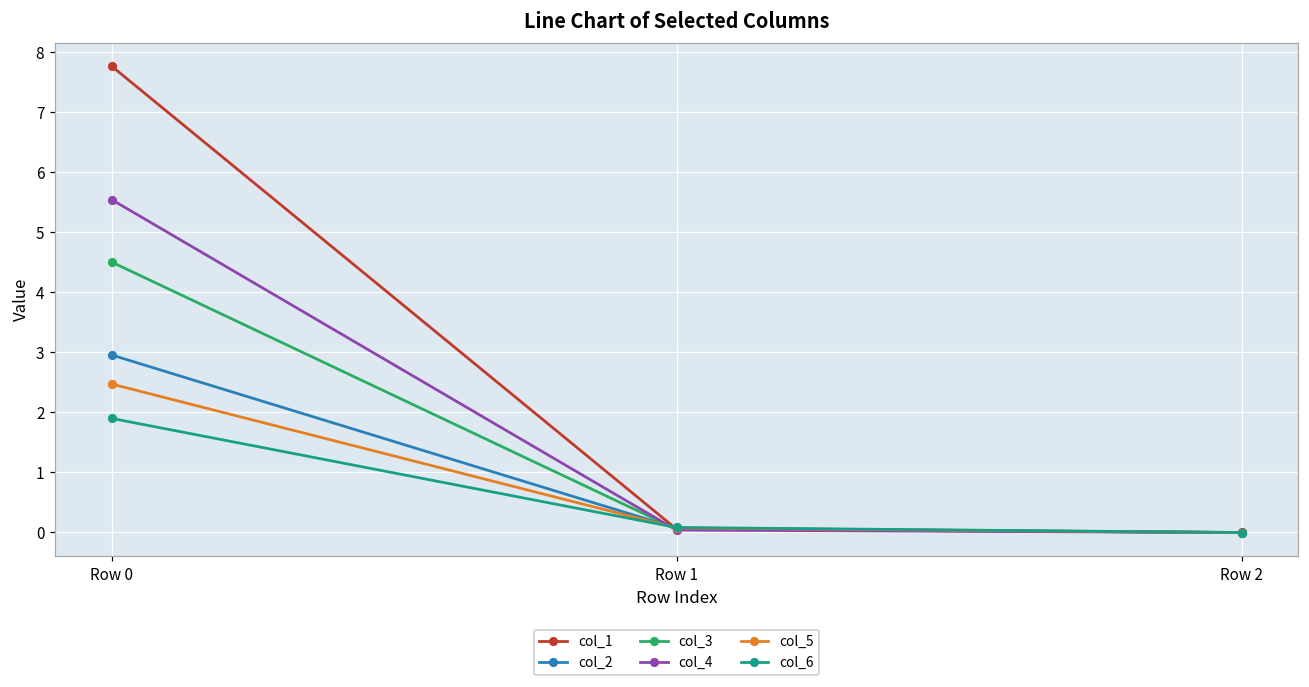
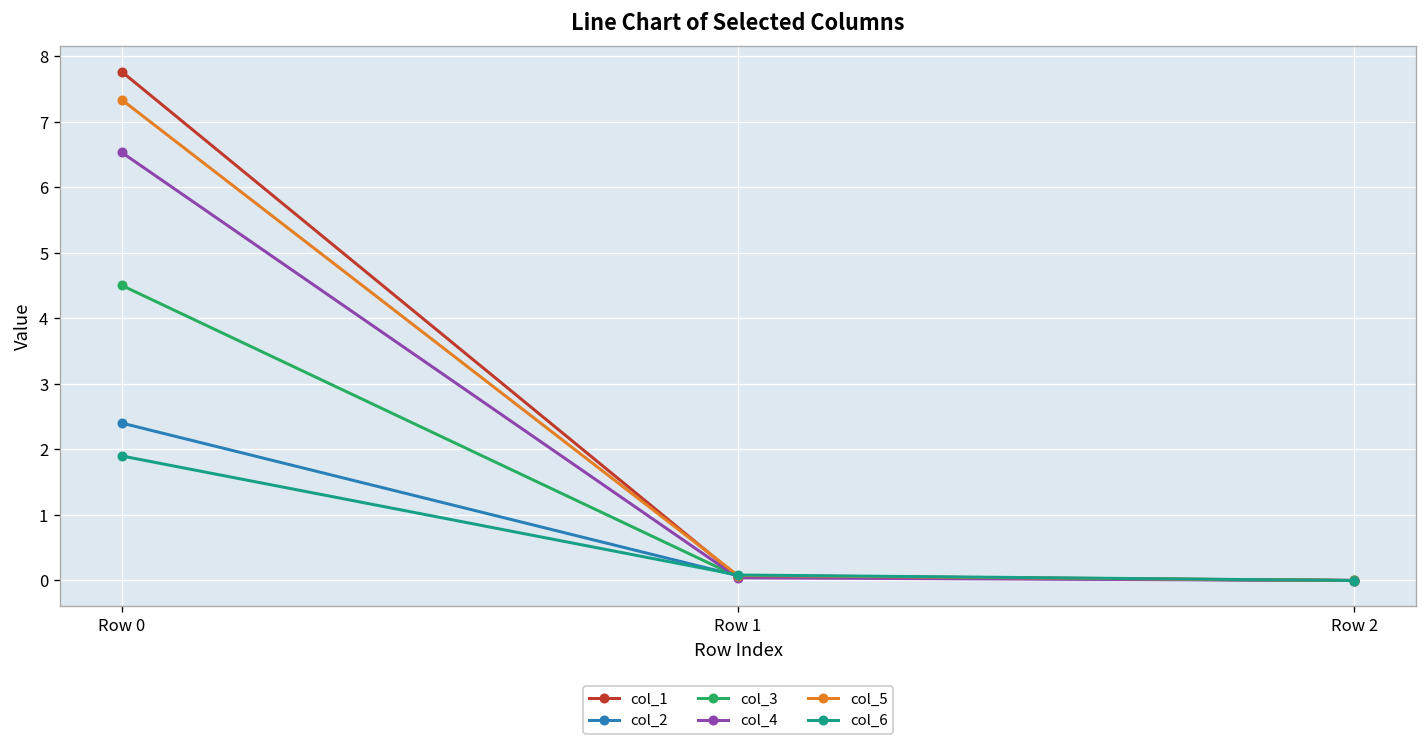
  {
    "col_1": {
      "Row 0": 7.8
    },
    "col_2": {
-     "Row 0": 3.0
+     "Row 0": 2.4
    },
    "col_4": {
-     "Row 0": 5.5
+     "Row 0": 6.5
    },
    "col_5": {
-     "Row 0": 2.5
+     "Row 0": 7.3
    }
  }
